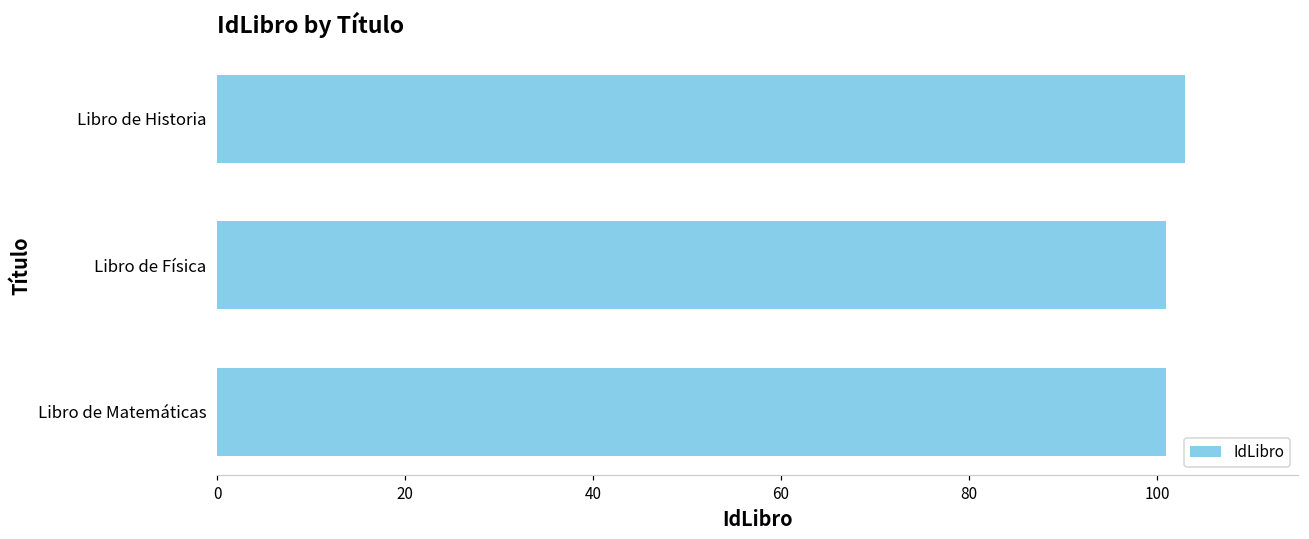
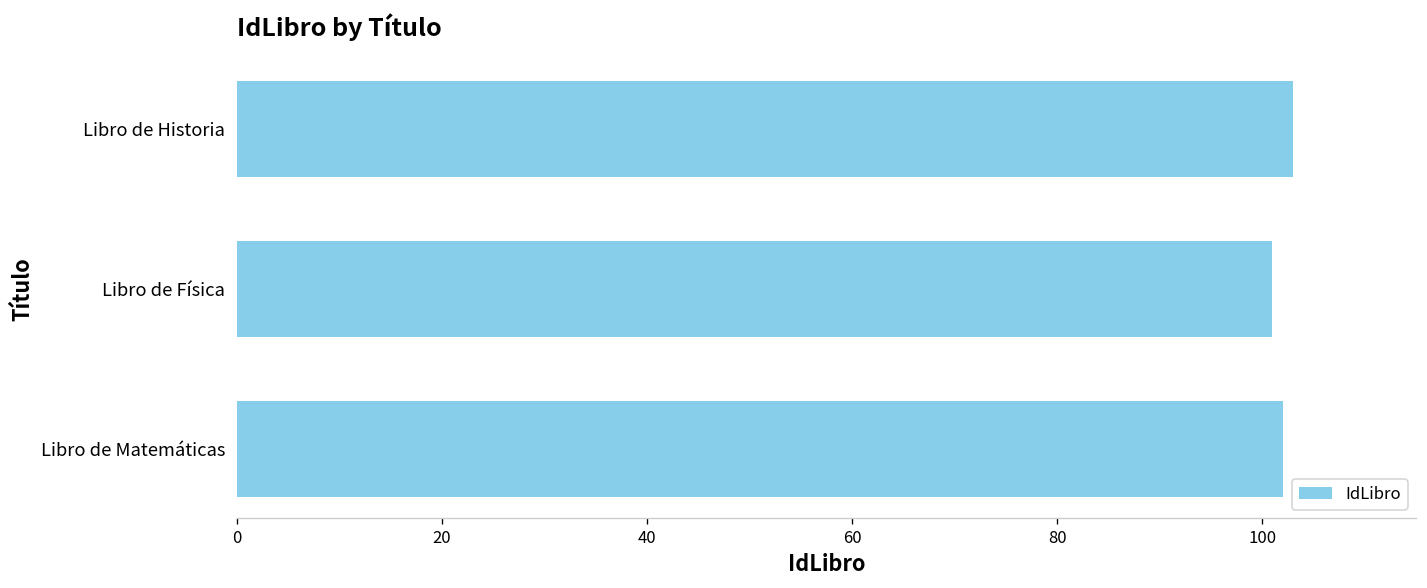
  {
    "Libro de Historia": 103,
    "Libro de Física": 101,
-   "Libro de Matemáticas": 101
+   "Libro de Matemáticas": 102
  }
